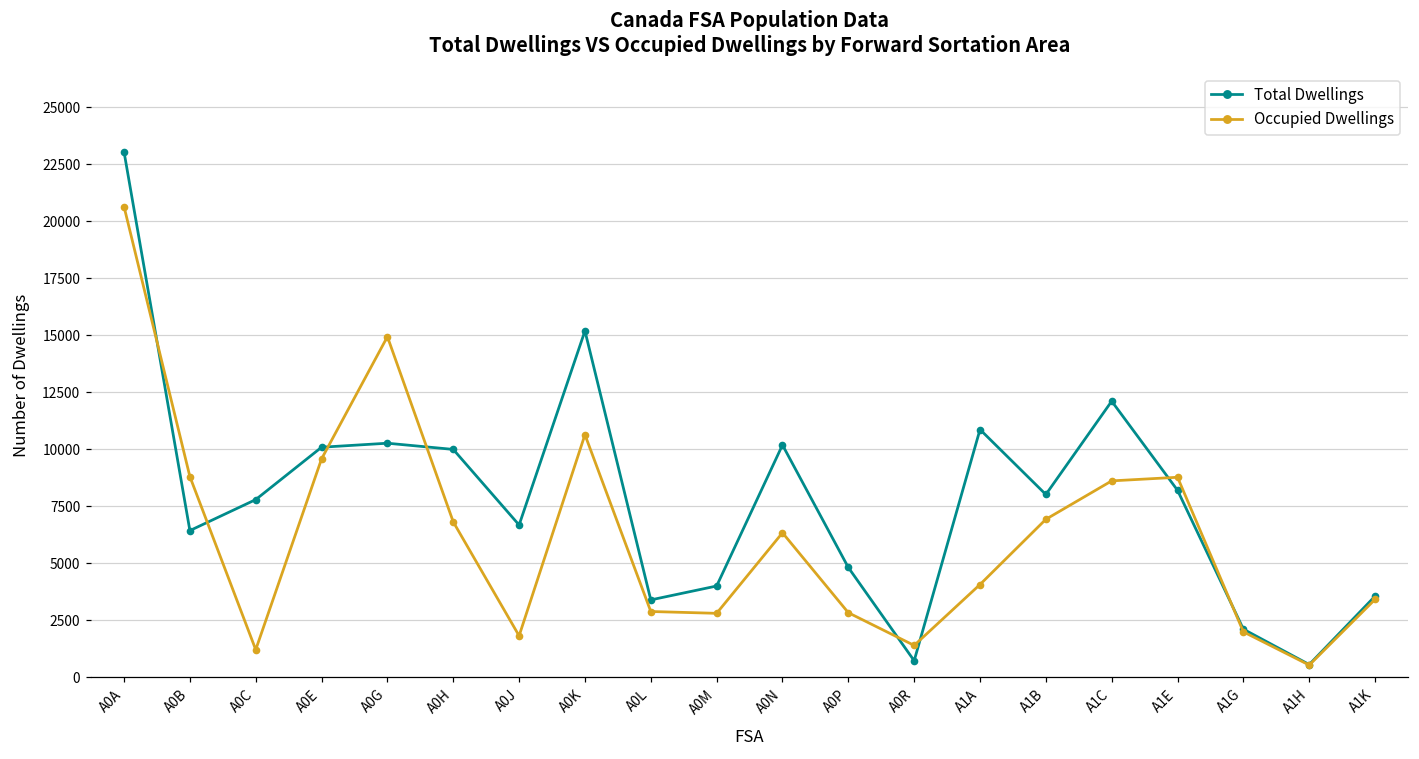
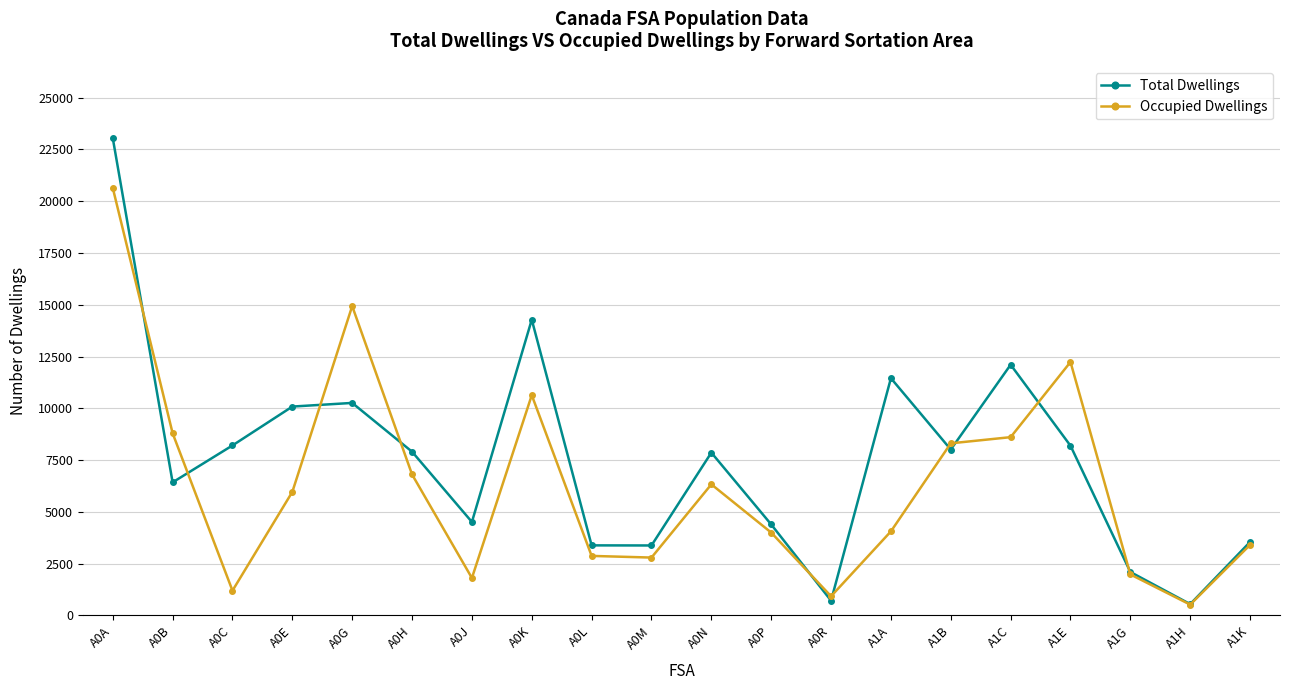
  {
    "Total Dwellings": {
      "A0A": 23100,
      "A0B": 6400,
-     "A0C": 7800,
+     "A0C": 8200,
      "A0E": 10100,
      "A0G": 10300,
-     "A0H": 10000,
-     "A0J": 6700,
-     "A0K": 15200,
+     "A0H": 7900,
+     "A0J": 4500,
+     "A0K": 14300,
      "A0L": 3400,
-     "A0M": 4000,
-     "A0N": 10200,
-     "A0P": 4800,
+     "A0M": 3400,
+     "A0N": 7900,
+     "A0P": 4400,
      "A0R": 700,
-     "A1A": 10900,
+     "A1A": 11500,
      "A1B": 8000,
      "A1C": 12100,
      "A1E": 8200,
      "A1K": 3600
    },
    "Occupied Dwellings": {
      "A0A": 20600,
      "A0B": 8800,
      "A0C": 1200,
-     "A0E": 9600,
+     "A0E": 6000,
      "A0G": 14900,
      "A0H": 6800,
      "A0J": 1800,
      "A0K": 10600,
      "A0L": 2900,
      "A0M": 2800,
      "A0N": 6300,
-     "A0P": 2800,
-     "A0R": 1400,
+     "A0P": 4000,
+     "A0R": 900,
      "A1A": 4100,
-     "A1B": 6900,
+     "A1B": 8300,
      "A1C": 8600,
-     "A1E": 8800,
+     "A1E": 12200,
      "A1K": 3400
    }
  }
